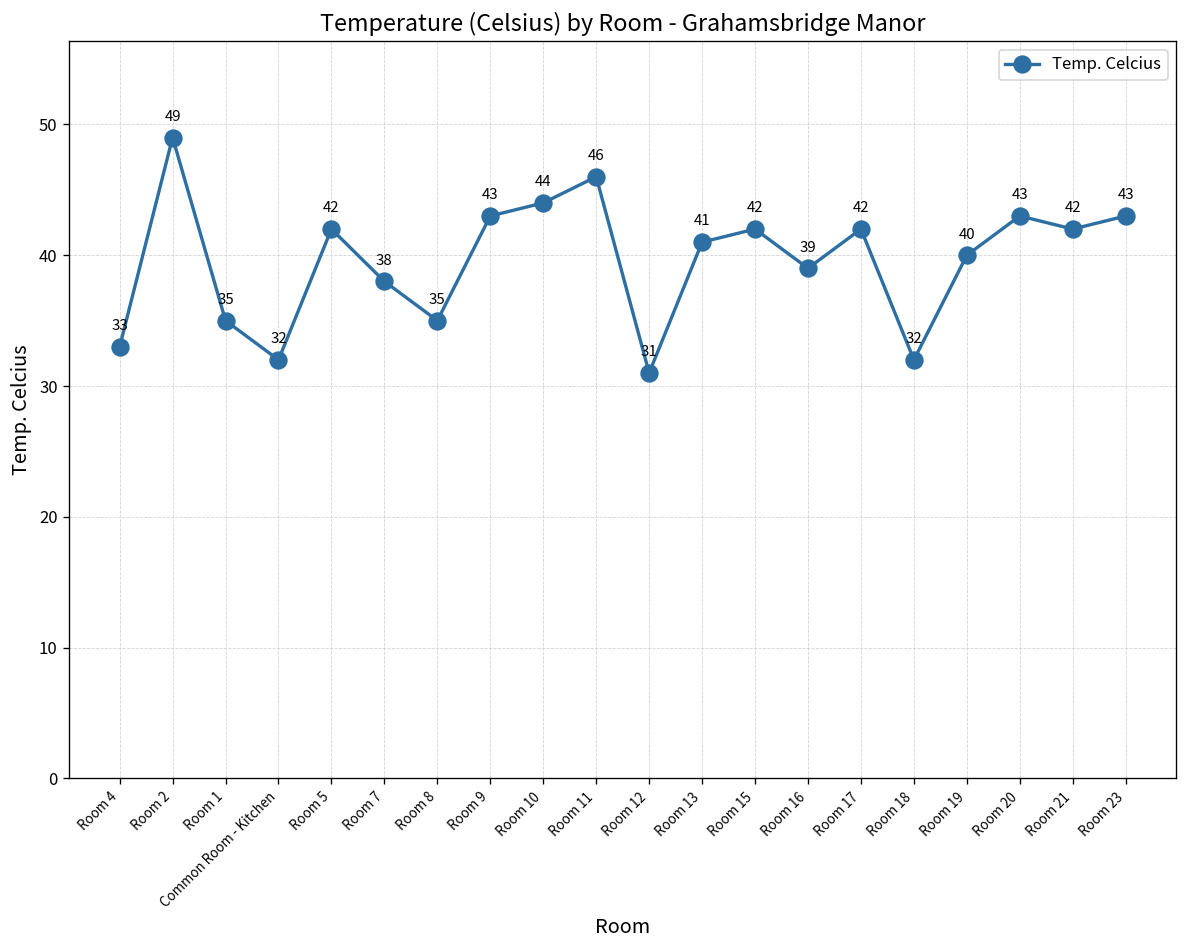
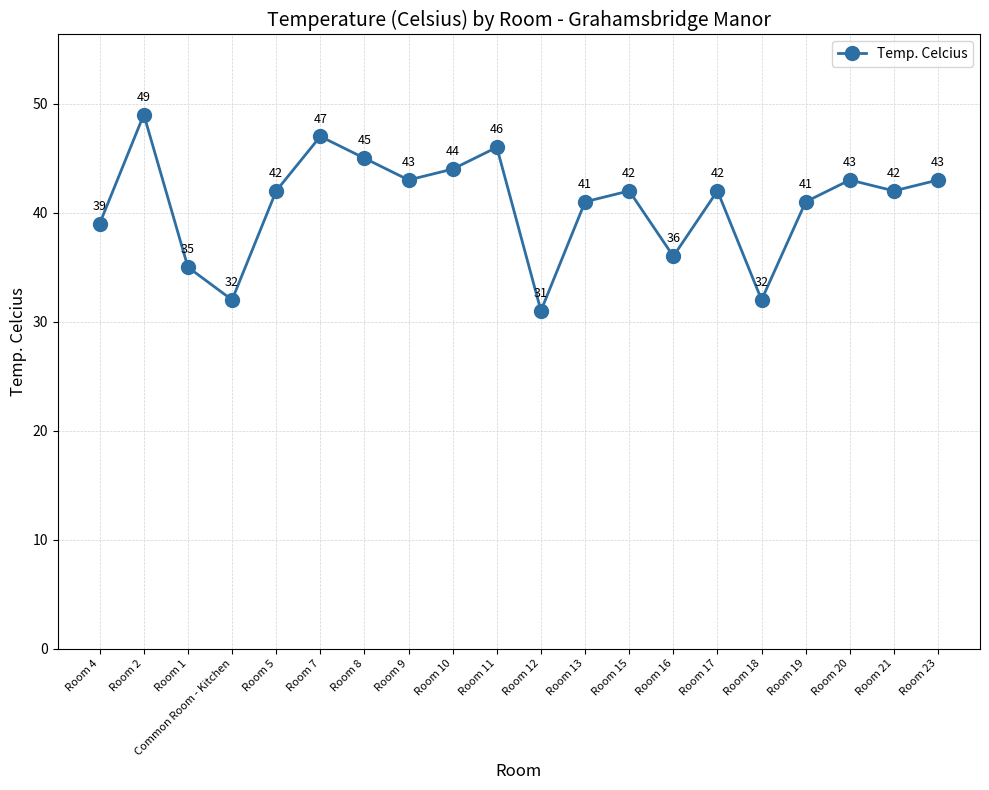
  {
-   "Room 4": 33,
+   "Room 4": 39,
    "Room 2": 49,
    "Room 1": 35,
    "Common Room - Kitchen": 32,
    "Room 5": 42,
-   "Room 7": 38,
-   "Room 8": 35,
+   "Room 7": 47,
+   "Room 8": 45,
    "Room 9": 43,
    "Room 10": 44,
    "Room 11": 46,
    "Room 12": 31,
    "Room 13": 41,
    "Room 15": 42,
-   "Room 16": 39,
+   "Room 16": 36,
    "Room 17": 42,
    "Room 18": 32,
-   "Room 19": 40,
+   "Room 19": 41,
    "Room 20": 43,
    "Room 21": 42,
    "Room 23": 43
  }
